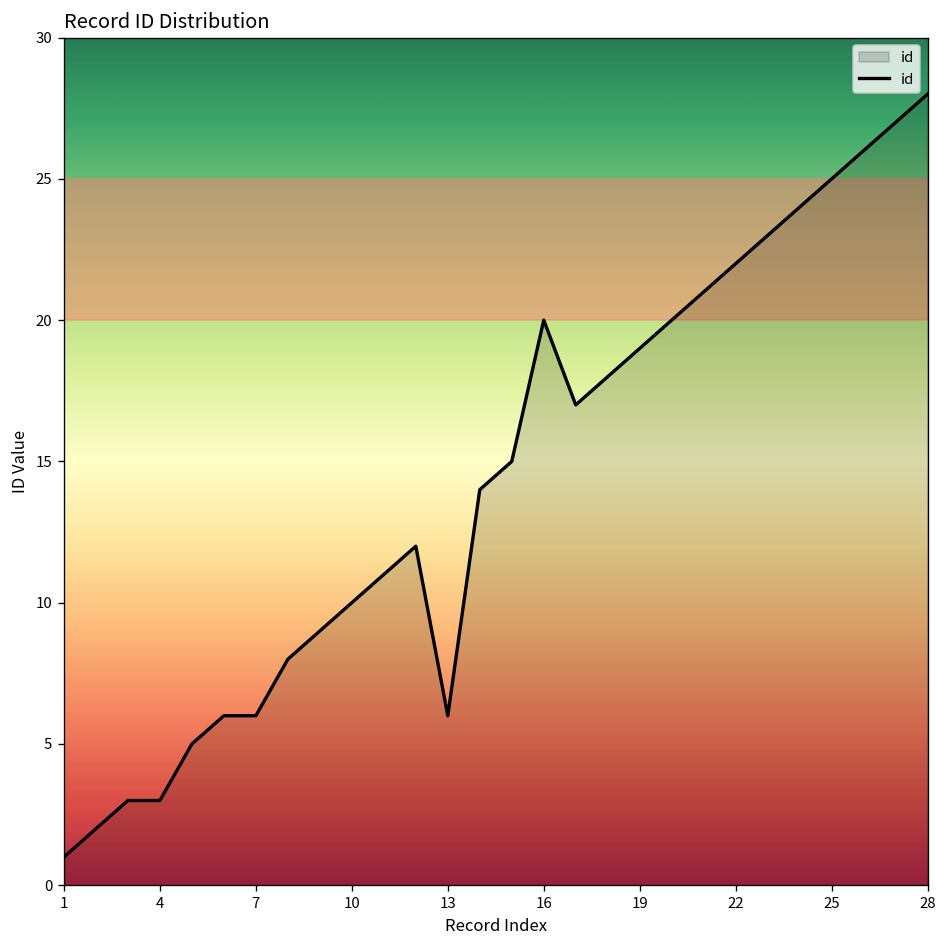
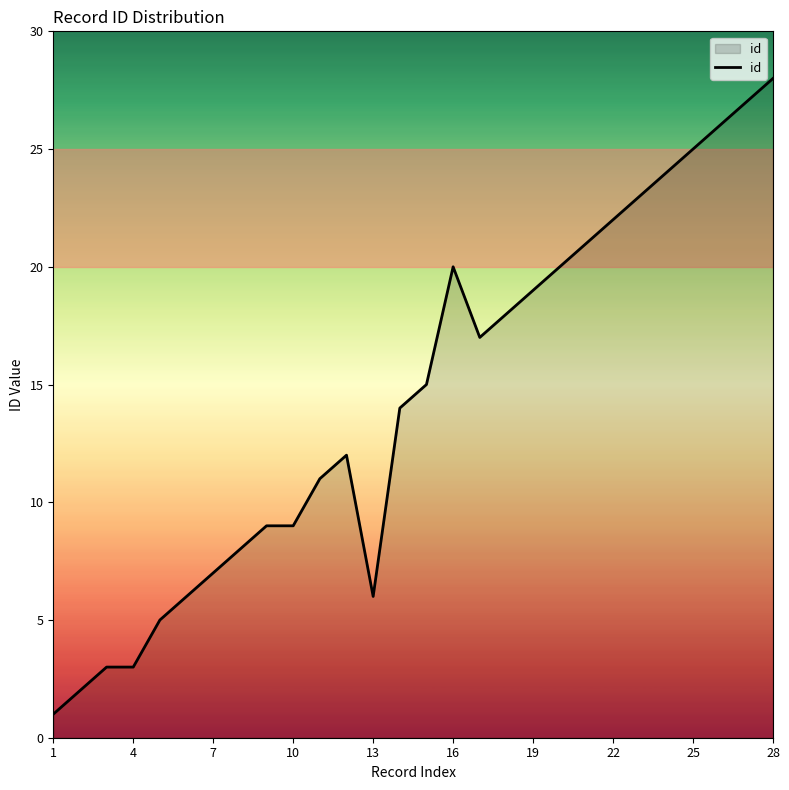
  {
    "1": 1,
    "4": 3,
-   "7": 6,
-   "10": 10,
+   "7": 7,
+   "10": 9,
    "13": 6,
    "19": 19,
    "28": 28
  }
